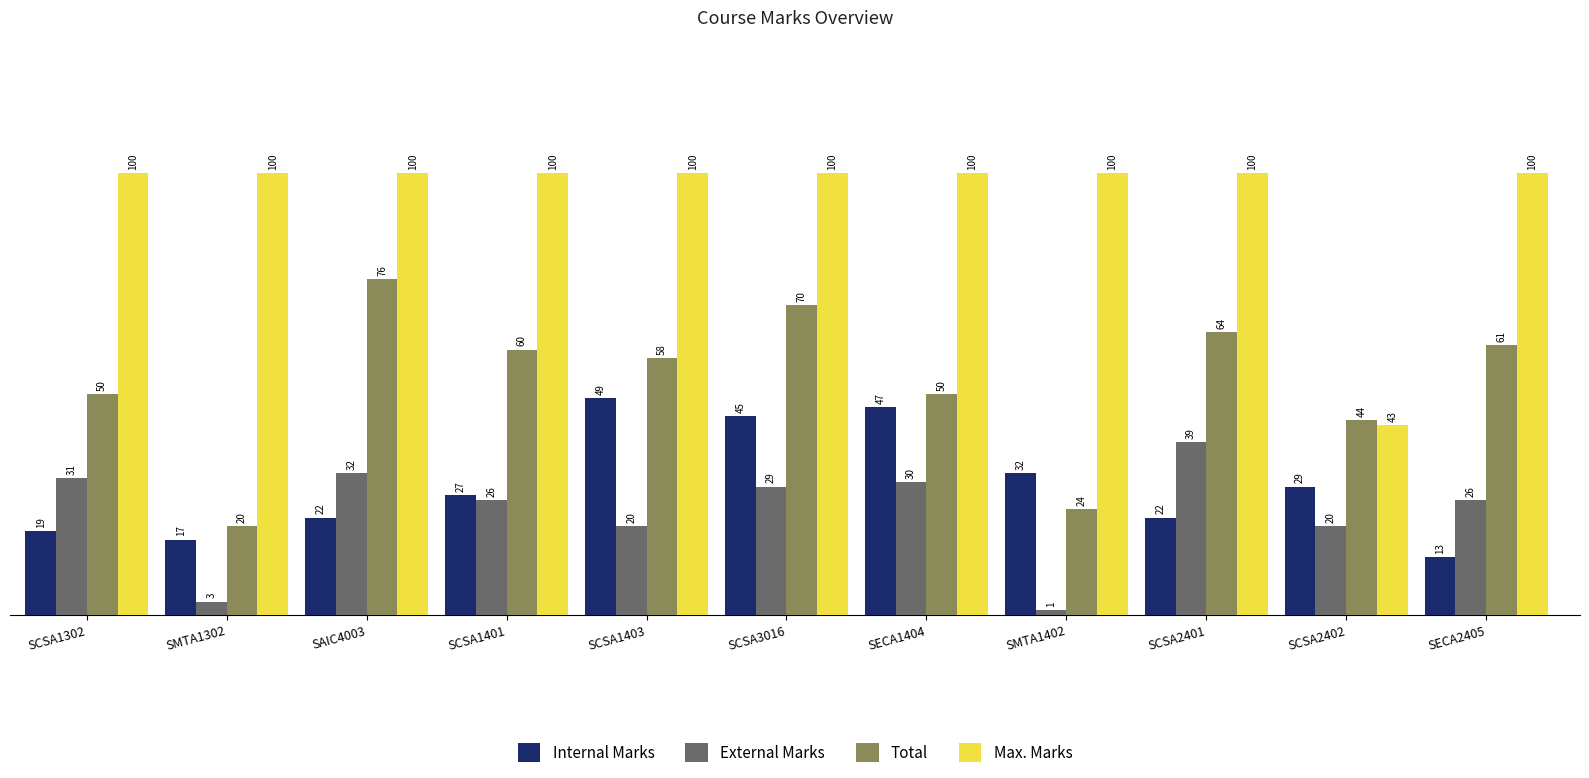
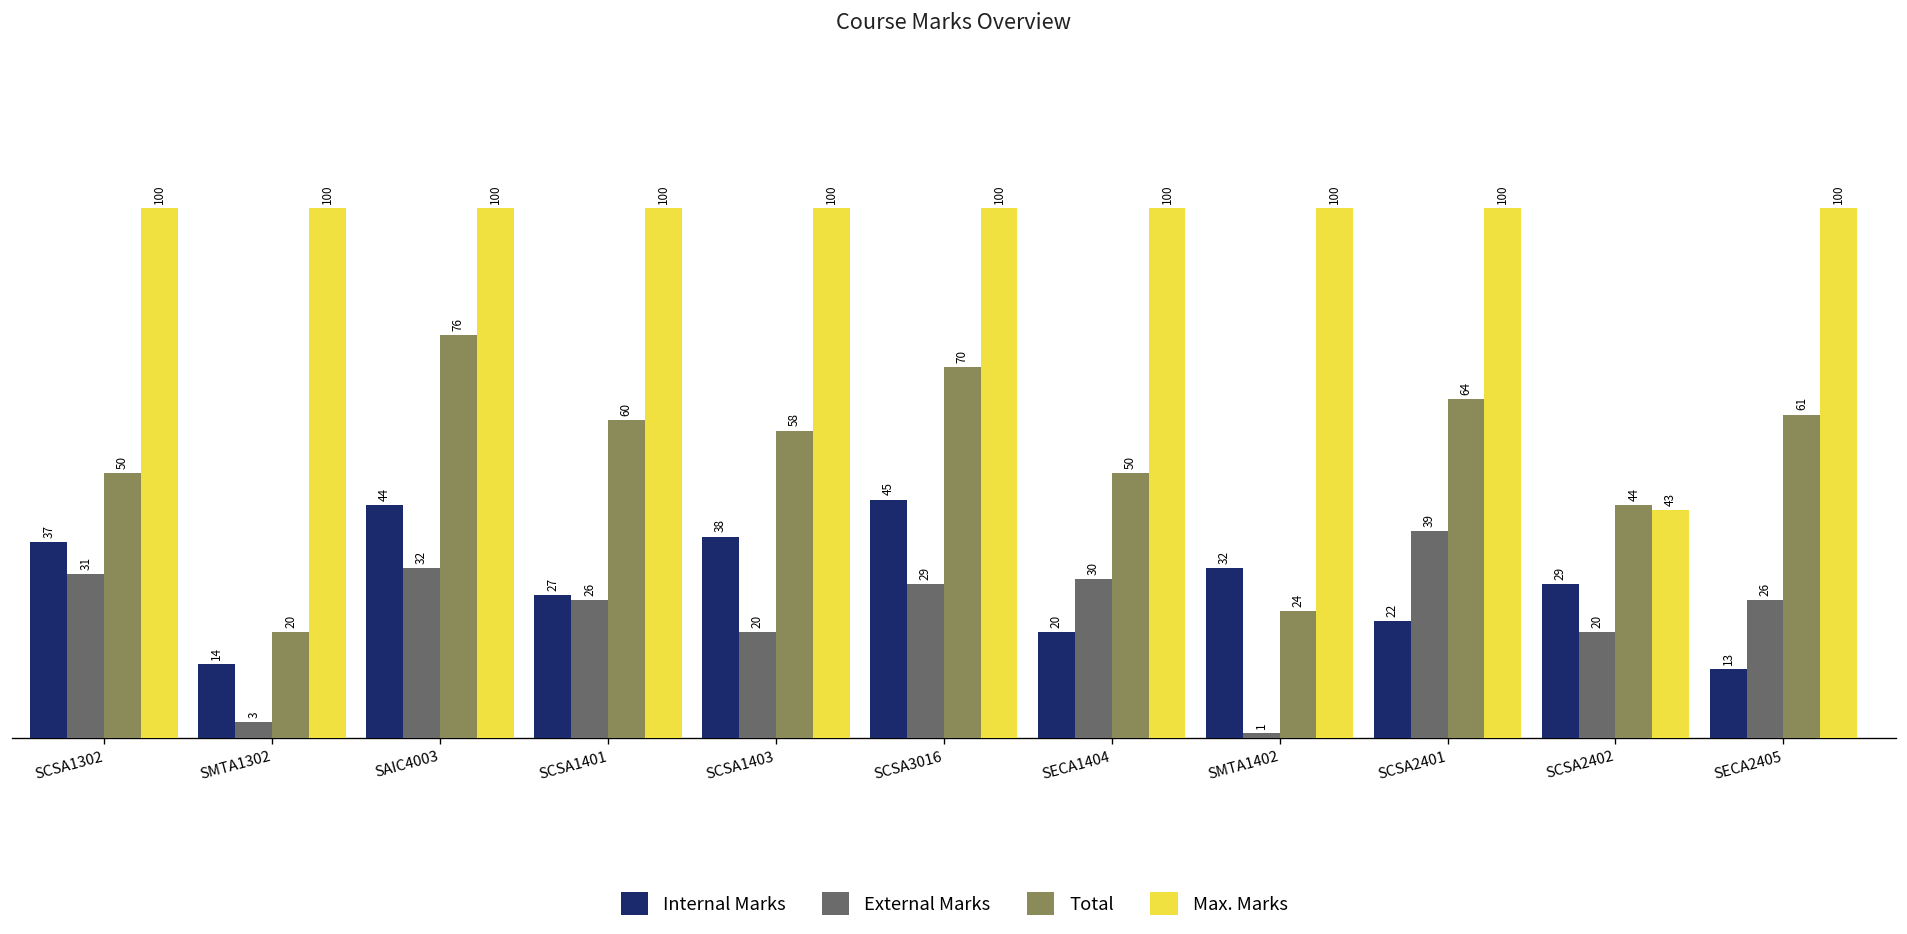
  {
    "Internal Marks": {
-     "SCSA1302": 19,
-     "SMTA1302": 17,
-     "SAIC4003": 22,
+     "SCSA1302": 37,
+     "SMTA1302": 14,
+     "SAIC4003": 44,
      "SCSA1401": 27,
-     "SCSA1403": 49,
+     "SCSA1403": 38,
      "SCSA3016": 45,
-     "SECA1404": 47,
+     "SECA1404": 20,
      "SMTA1402": 32,
      "SCSA2401": 22,
      "SCSA2402": 29,
      "SECA2405": 13
    },
    "Max. Marks": {
      "SCSA1302": 100,
      "SMTA1302": 100,
      "SAIC4003": 100,
      "SCSA1401": 100,
      "SCSA1403": 100,
      "SCSA3016": 100,
      "SECA1404": 100,
      "SMTA1402": 100,
      "SCSA2401": 100,
      "SCSA2402": 43,
      "SECA2405": 100
    }
  }
